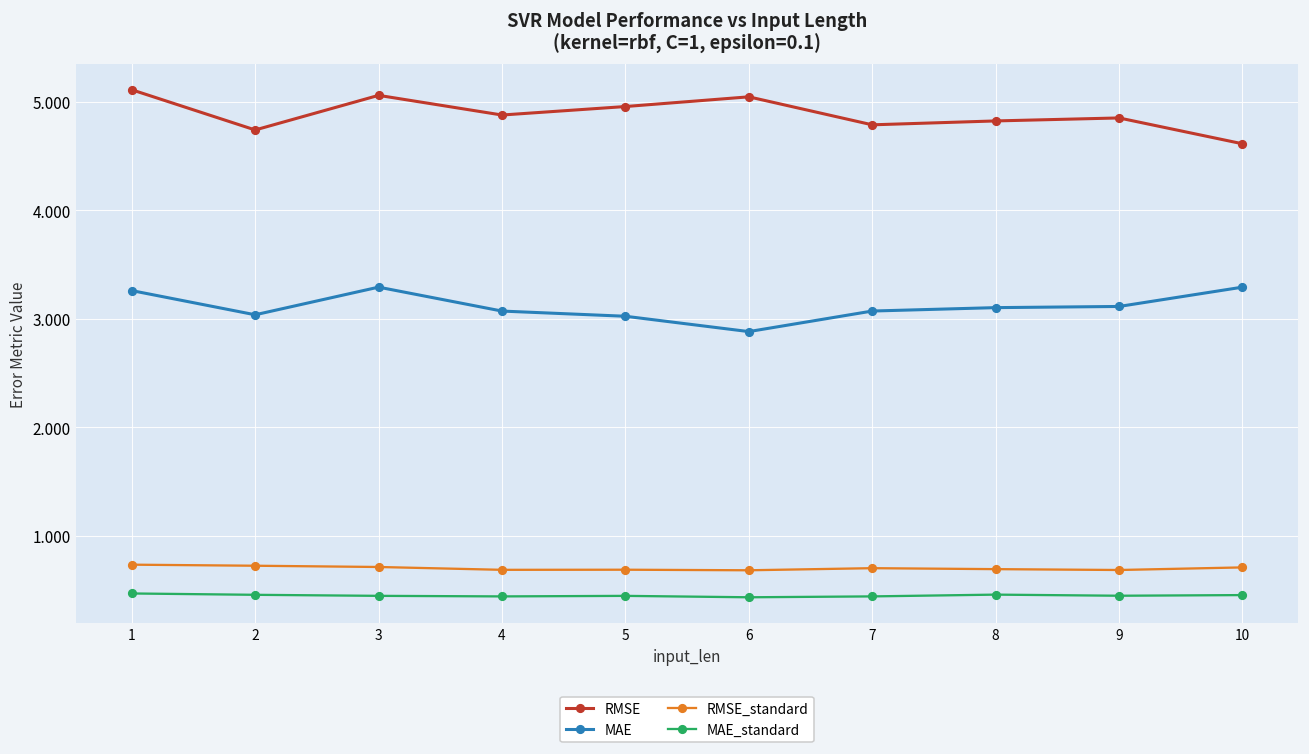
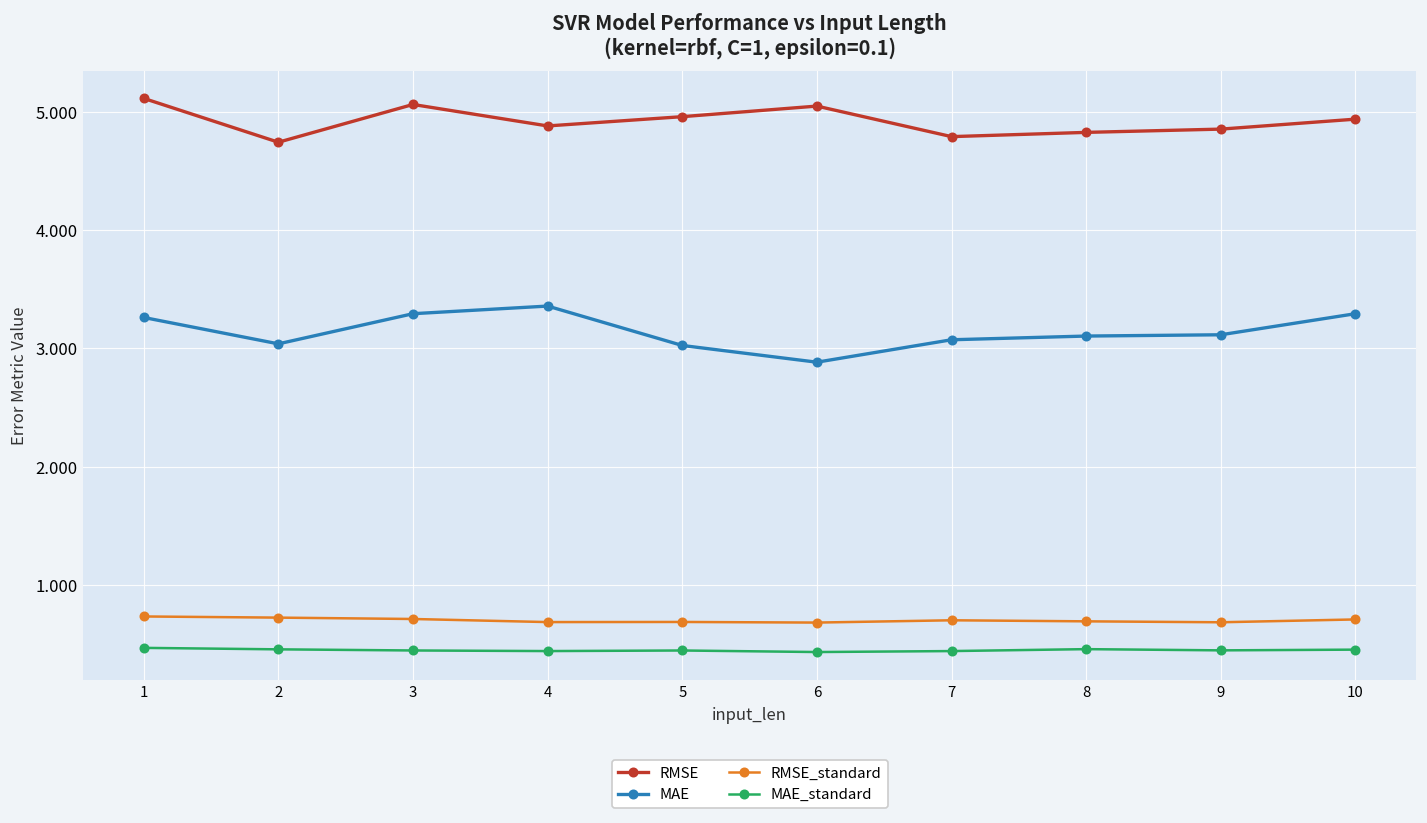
  {
    "RMSE": {
      "1": 5.1,
      "2": 4.7,
      "3": 5.1,
      "4": 4.9,
      "5": 5.0,
      "6": 5.0,
      "7": 4.8,
      "8": 4.8,
      "9": 4.9,
-     "10": 4.6
+     "10": 4.9
    },
    "MAE": {
      "1": 3.3,
      "2": 3.0,
      "3": 3.3,
-     "4": 3.1,
+     "4": 3.4,
      "5": 3.0,
      "6": 2.9,
      "7": 3.1,
      "8": 3.1,
      "9": 3.1,
      "10": 3.3
    },
    "RMSE_standard": {
      "1": 0.7,
      "2": 0.7,
      "3": 0.7,
      "4": 0.7,
      "5": 0.7,
      "6": 0.7,
      "7": 0.7,
      "8": 0.7,
      "9": 0.7,
      "10": 0.7
    },
    "MAE_standard": {
      "1": 0.5,
      "2": 0.5,
      "3": 0.4,
      "4": 0.4,
      "5": 0.4,
      "6": 0.4,
      "7": 0.4,
      "8": 0.5,
      "9": 0.4,
      "10": 0.5
    }
  }
